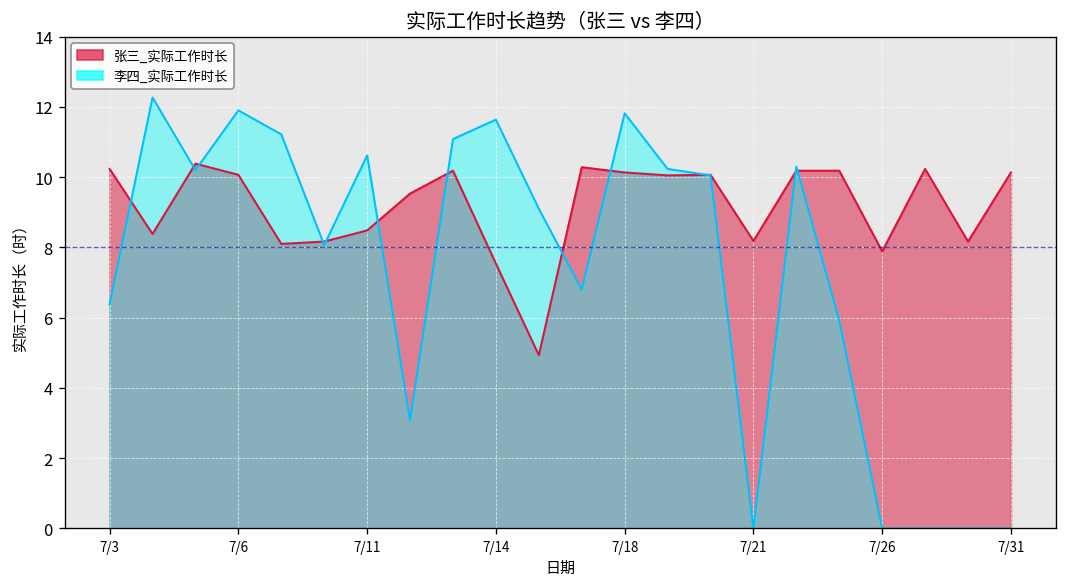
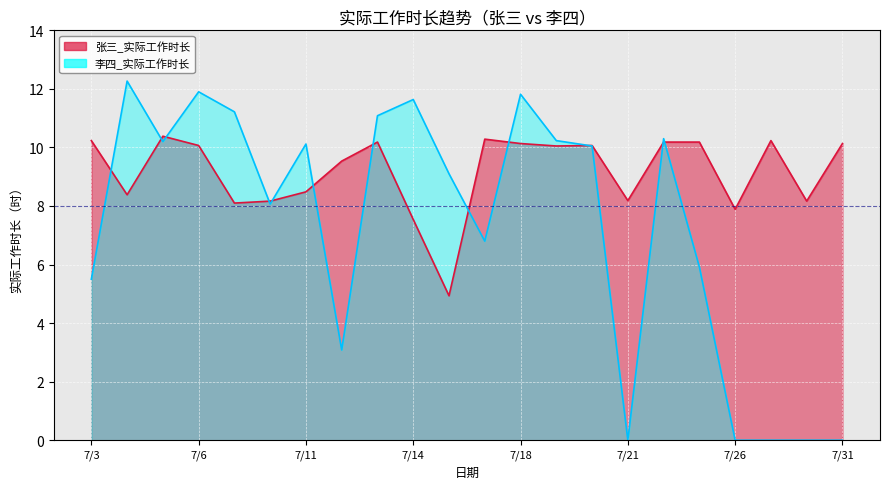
  {
    "张三_实际工作时长": {
      "7/3": 10.2,
      "7/6": 10.1,
      "7/11": 8.5,
      "7/14": 7.5,
      "7/18": 10.1,
      "7/21": 8.2,
      "7/26": 7.9,
      "7/31": 10.1
    },
    "李四_实际工作时长": {
-     "7/3": 6.4,
+     "7/3": 5.5,
      "7/6": 11.9,
-     "7/11": 10.6,
+     "7/11": 10.1,
      "7/14": 11.6,
      "7/18": 11.8,
      "7/21": 0.0,
      "7/26": 0.0,
      "7/31": 0.0
    }
  }
